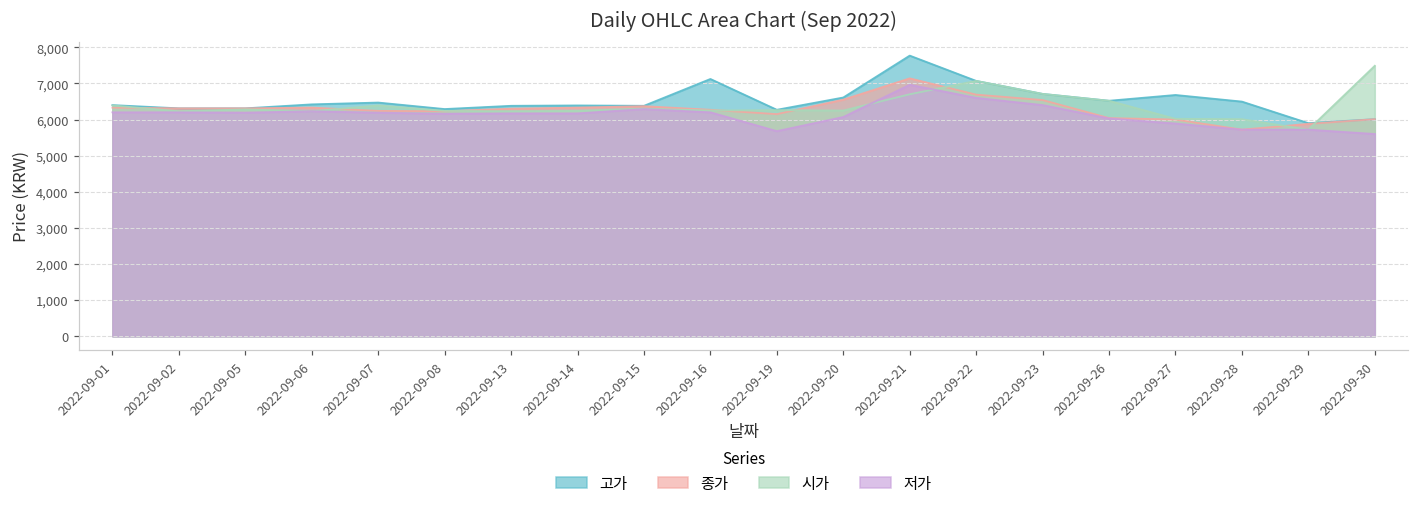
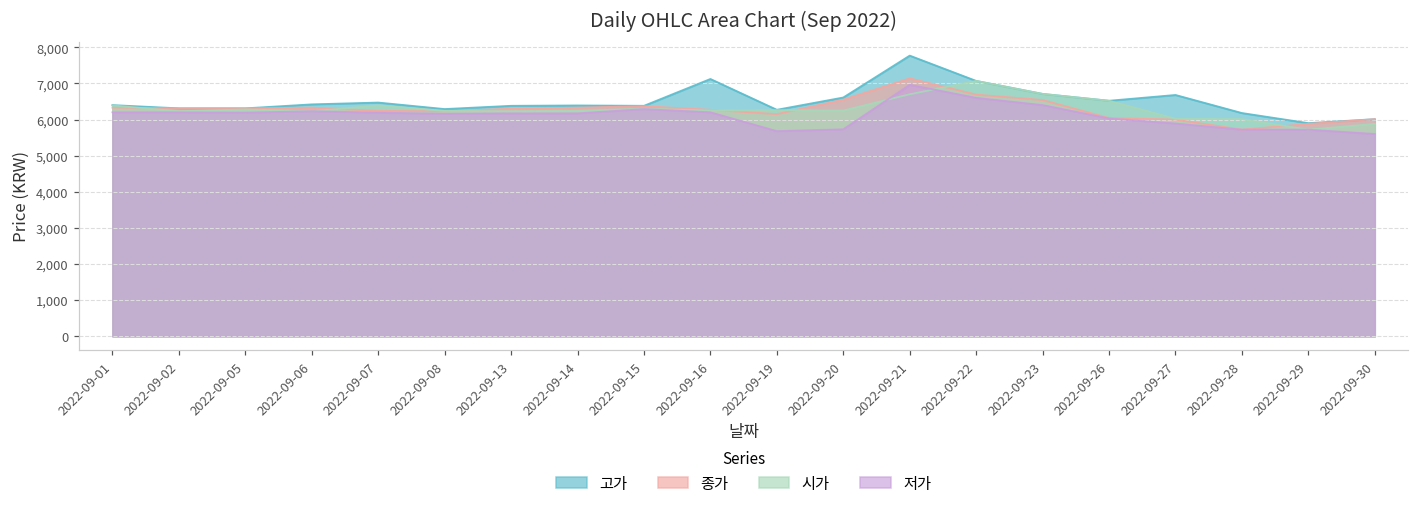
  {
    "고가": {
      "2022-09-06": "6,400",
      "2022-09-07": "6,500",
      "2022-09-13": "6,400",
      "2022-09-16": "7,100",
      "2022-09-21": "7,800",
      "2022-09-27": "6,700",
-     "2022-09-28": "6,500"
+     "2022-09-28": "6,200"
    },
    "종가": {
      "2022-09-06": "6,300",
      "2022-09-19": "6,200",
      "2022-09-21": "7,100",
      "2022-09-22": "6,700",
      "2022-09-23": "6,500"
    },
    "시가": {
      "2022-09-07": "6,400",
      "2022-09-20": "6,300",
      "2022-09-21": "6,700",
      "2022-09-28": "6,000",
-     "2022-09-30": "7,500"
+     "2022-09-30": "5,900"
    },
    "저가": {
      "2022-09-01": "6,200",
      "2022-09-05": "6,200",
      "2022-09-19": "5,700",
-     "2022-09-20": "6,100",
+     "2022-09-20": "5,700",
      "2022-09-21": "7,000",
      "2022-09-22": "6,600",
      "2022-09-23": "6,400",
      "2022-09-27": "5,900",
      "2022-09-30": "5,600"
    }
  }
